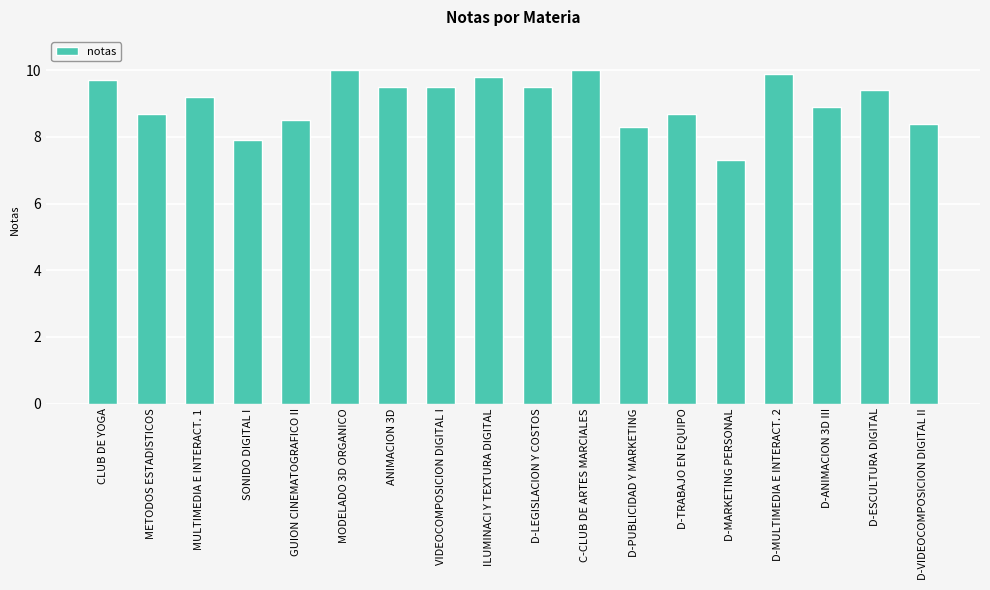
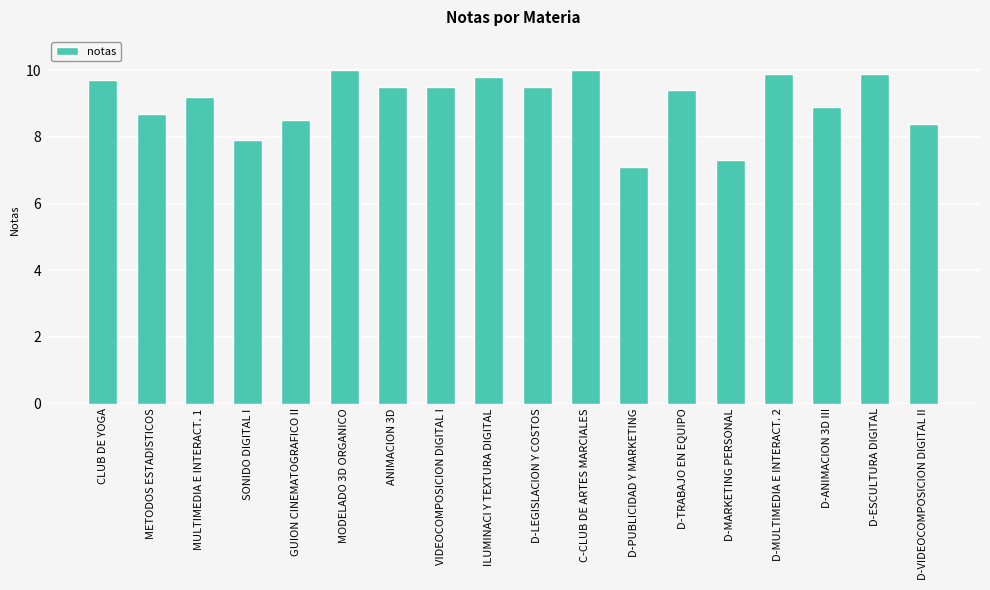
  {
    "CLUB DE YOGA": 9.7,
    "METODOS ESTADISTICOS": 8.7,
    "MULTIMEDIA E INTERACT. 1": 9.2,
    "SONIDO DIGITAL I": 7.9,
    "GUION CINEMATOGRAFICO II": 8.5,
    "MODELADO 3D ORGANICO": 10.0,
    "ANIMACION 3D": 9.5,
    "VIDEOCOMPOSICION DIGITAL I": 9.5,
    "ILUMINACI Y TEXTURA DIGITAL": 9.8,
    "D-LEGISLACION Y COSTOS": 9.5,
    "C-CLUB DE ARTES MARCIALES": 10.0,
-   "D-PUBLICIDAD Y MARKETING": 8.3,
-   "D-TRABAJO EN EQUIPO": 8.7,
+   "D-PUBLICIDAD Y MARKETING": 7.1,
+   "D-TRABAJO EN EQUIPO": 9.4,
    "D-MARKETING PERSONAL": 7.3,
    "D-MULTIMEDIA E INTERACT. 2": 9.9,
    "D-ANIMACION 3D III": 8.9,
-   "D-ESCULTURA DIGITAL": 9.4,
+   "D-ESCULTURA DIGITAL": 9.9,
    "D-VIDEOCOMPOSICION DIGITAL II": 8.4
  }
